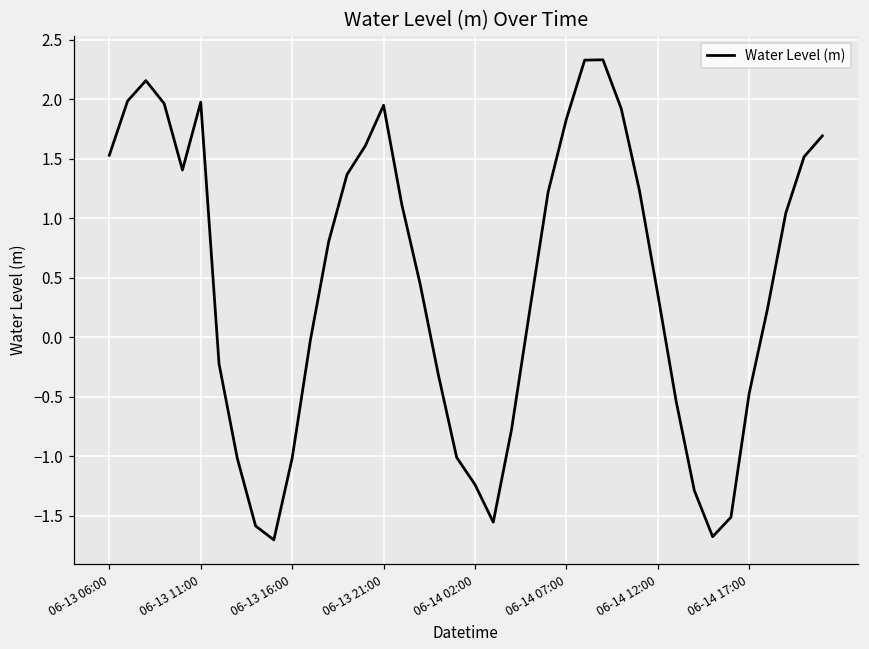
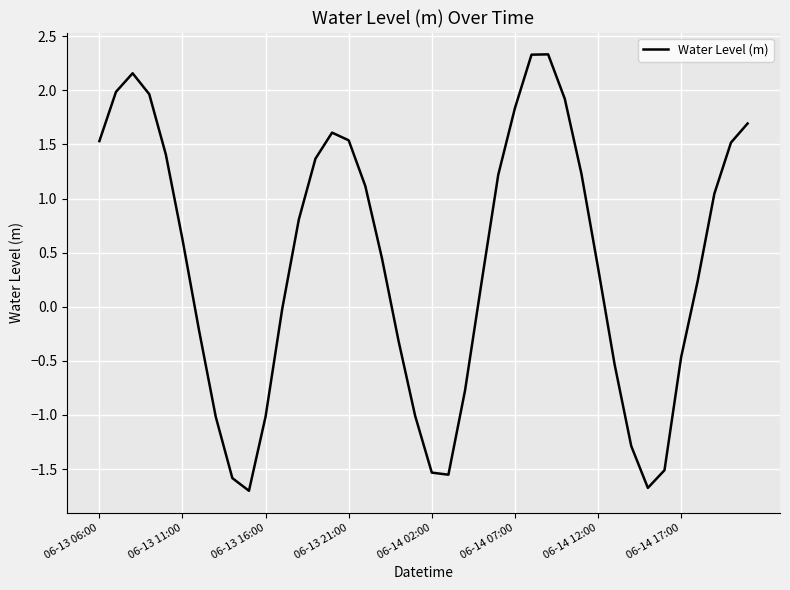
  {
    "06-13 06:00": 1.53,
-   "06-13 11:00": 1.98,
+   "06-13 11:00": 0.62,
    "06-13 16:00": -1.01,
-   "06-13 21:00": 1.95,
-   "06-14 02:00": -1.24,
+   "06-13 21:00": 1.54,
+   "06-14 02:00": -1.53,
    "06-14 07:00": 1.83,
    "06-14 12:00": 0.36,
    "06-14 17:00": -0.47
  }
